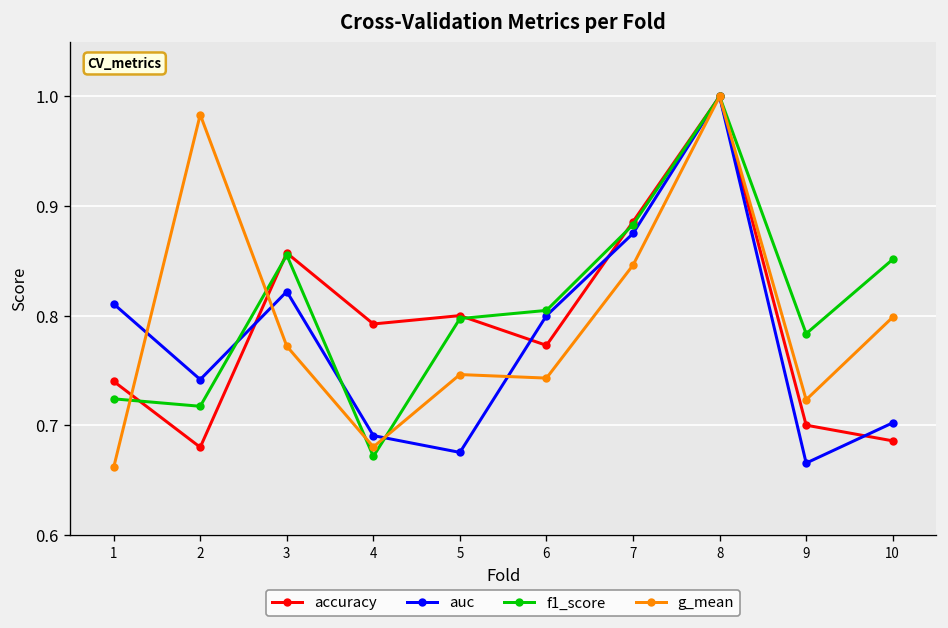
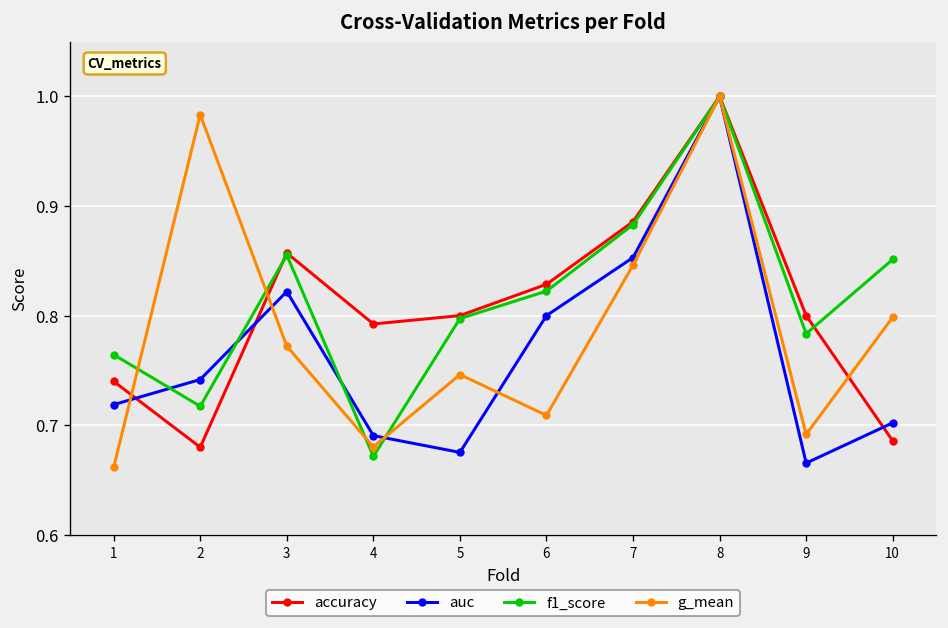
  {
    "accuracy": {
      "1": 0.74,
      "2": 0.68,
      "4": 0.79,
-     "6": 0.77,
-     "9": 0.7,
+     "6": 0.83,
+     "9": 0.8,
      "10": 0.69
    },
    "auc": {
-     "1": 0.81,
+     "1": 0.72,
      "2": 0.74,
      "3": 0.82,
      "4": 0.69,
      "5": 0.68,
      "6": 0.80,
-     "7": 0.88,
+     "7": 0.85,
      "9": 0.67,
      "10": 0.70
    },
    "f1_score": {
-     "1": 0.72,
+     "1": 0.76,
      "2": 0.72,
      "4": 0.67,
-     "6": 0.80,
+     "6": 0.82,
      "9": 0.78,
      "10": 0.85
    },
    "g_mean": {
      "1": 0.66,
      "2": 0.98,
      "3": 0.77,
      "4": 0.68,
      "5": 0.75,
-     "6": 0.74,
+     "6": 0.71,
      "7": 0.85,
-     "9": 0.72,
+     "9": 0.69,
      "10": 0.80
    }
  }
